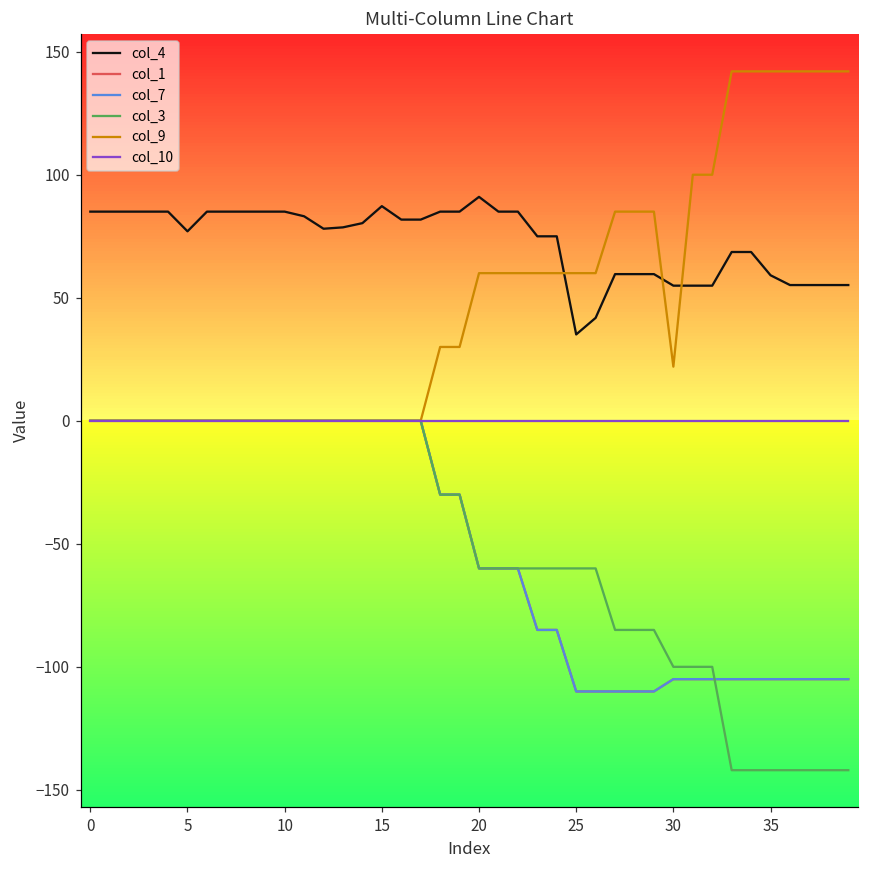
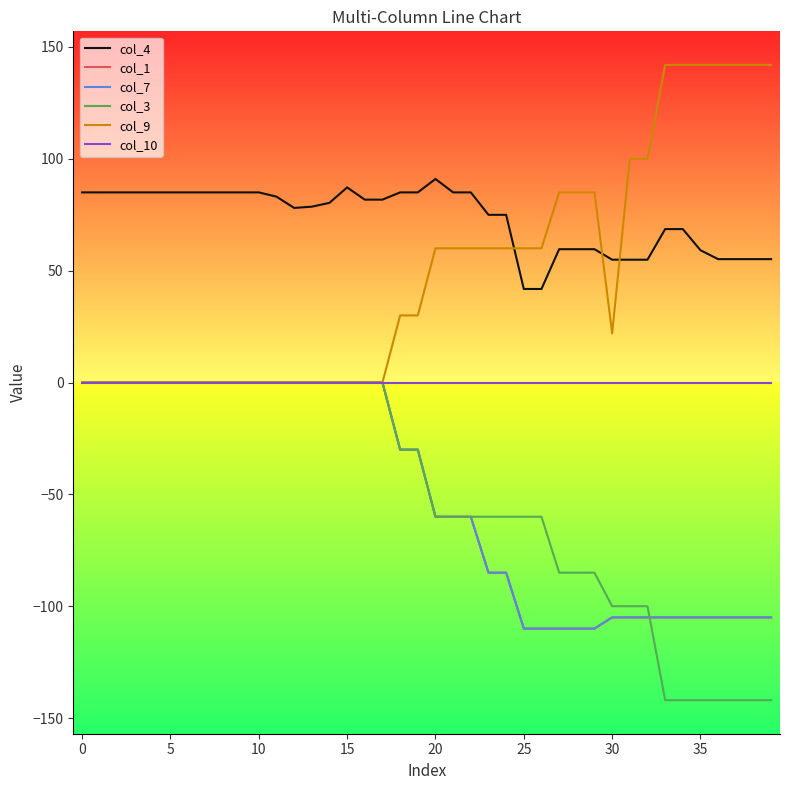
  {
    "col_4": {
      "0": 85,
-     "5": 77,
+     "5": 85,
      "10": 85,
      "15": 87,
      "20": 91,
-     "25": 35,
+     "25": 42,
      "30": 55,
      "35": 59
    },
    "col_7": {
      "25": -110,
      "30": -105,
      "35": -105
    },
    "col_3": {
      "25": -60,
      "30": -100,
      "35": -142
    },
    "col_9": {
      "20": 60,
      "25": 60,
      "30": 22,
      "35": 142
    },
    "col_10": {
      "20": 0,
      "25": 0,
      "30": 0,
      "35": 0
    }
  }
